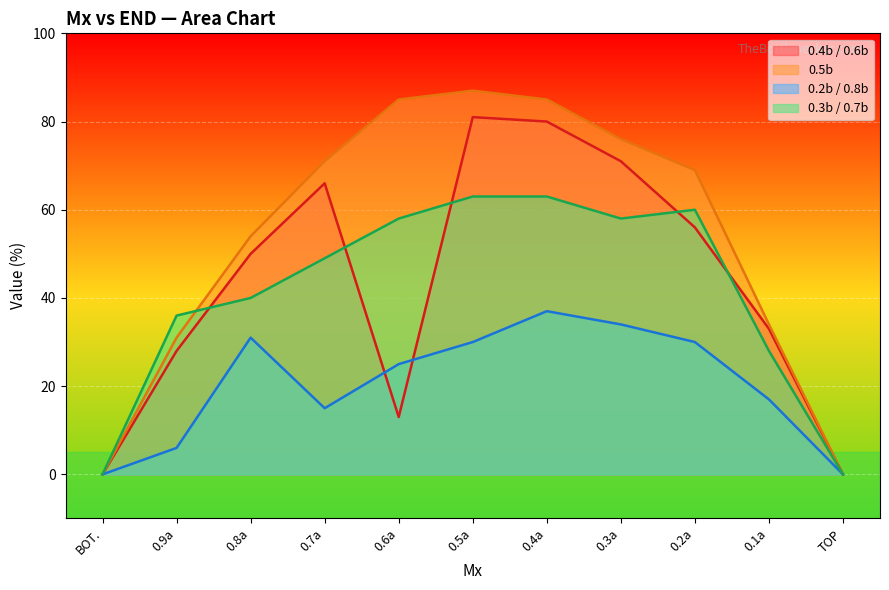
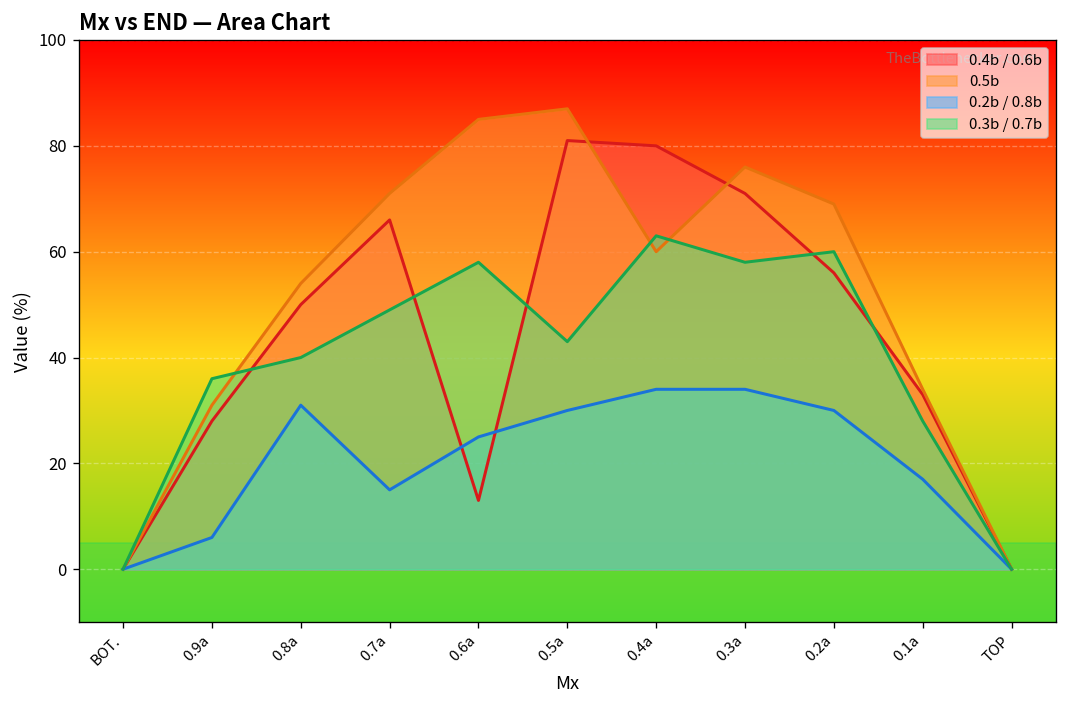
  {
    "0.4b / 0.6b": {
      "0.9a": 28,
      "0.8a": 50,
      "0.7a": 66,
      "0.6a": 13,
      "0.5a": 81,
      "0.4a": 80,
      "0.3a": 71,
      "0.2a": 56,
      "0.1a": 33
    },
    "0.5b": {
      "0.9a": 31,
      "0.8a": 54,
      "0.7a": 71,
      "0.6a": 85,
      "0.5a": 87,
-     "0.4a": 85,
+     "0.4a": 60,
      "0.3a": 76,
      "0.2a": 69,
      "0.1a": 34
    },
    "0.2b / 0.8b": {
      "0.9a": 6,
      "0.8a": 31,
      "0.7a": 15,
      "0.6a": 25,
      "0.5a": 30,
-     "0.4a": 37,
+     "0.4a": 34,
      "0.3a": 34,
      "0.2a": 30,
      "0.1a": 17
    },
    "0.3b / 0.7b": {
      "0.9a": 36,
      "0.8a": 40,
      "0.7a": 49,
      "0.6a": 58,
-     "0.5a": 63,
+     "0.5a": 43,
      "0.4a": 63,
      "0.3a": 58,
      "0.2a": 60,
      "0.1a": 28
    }
  }
